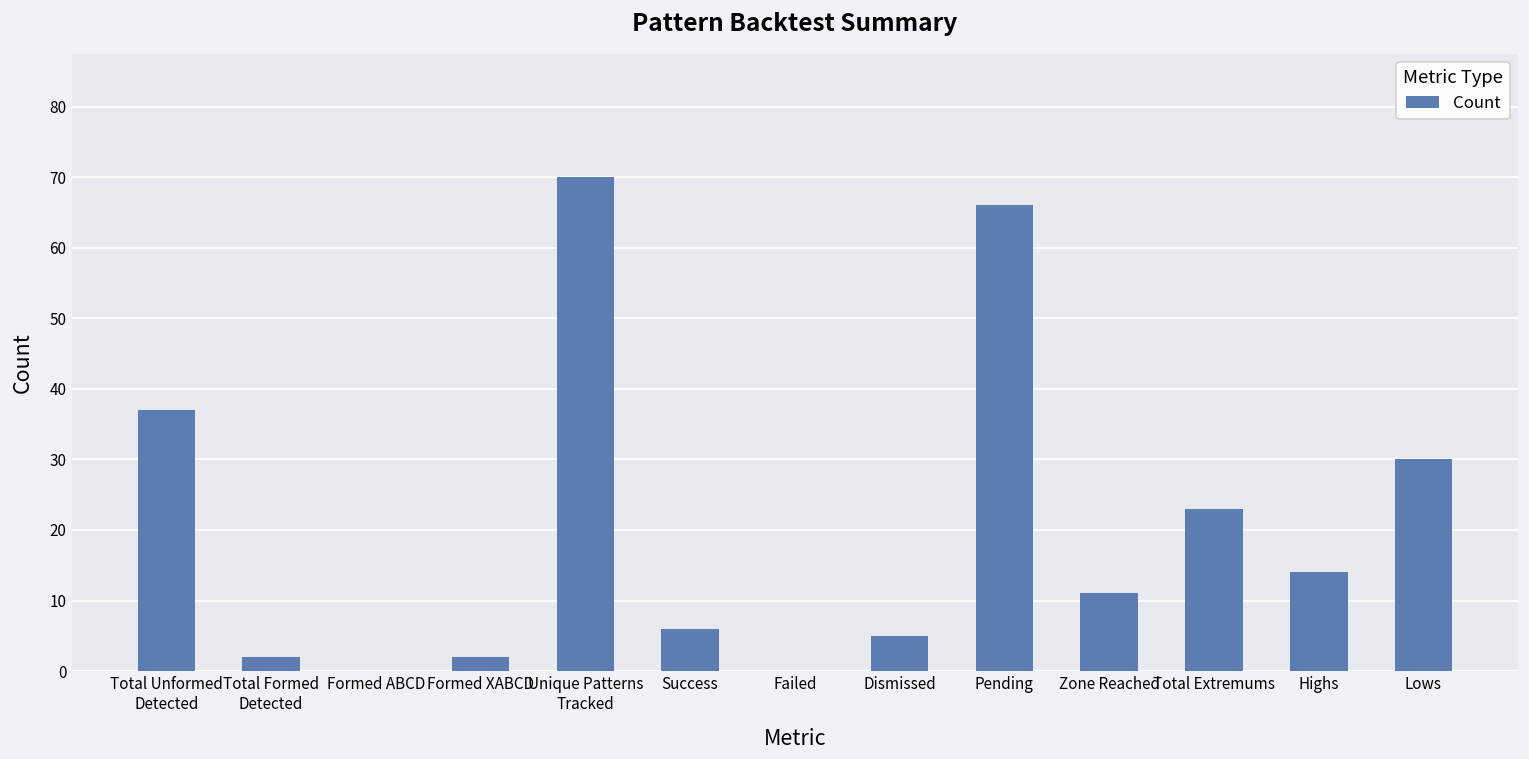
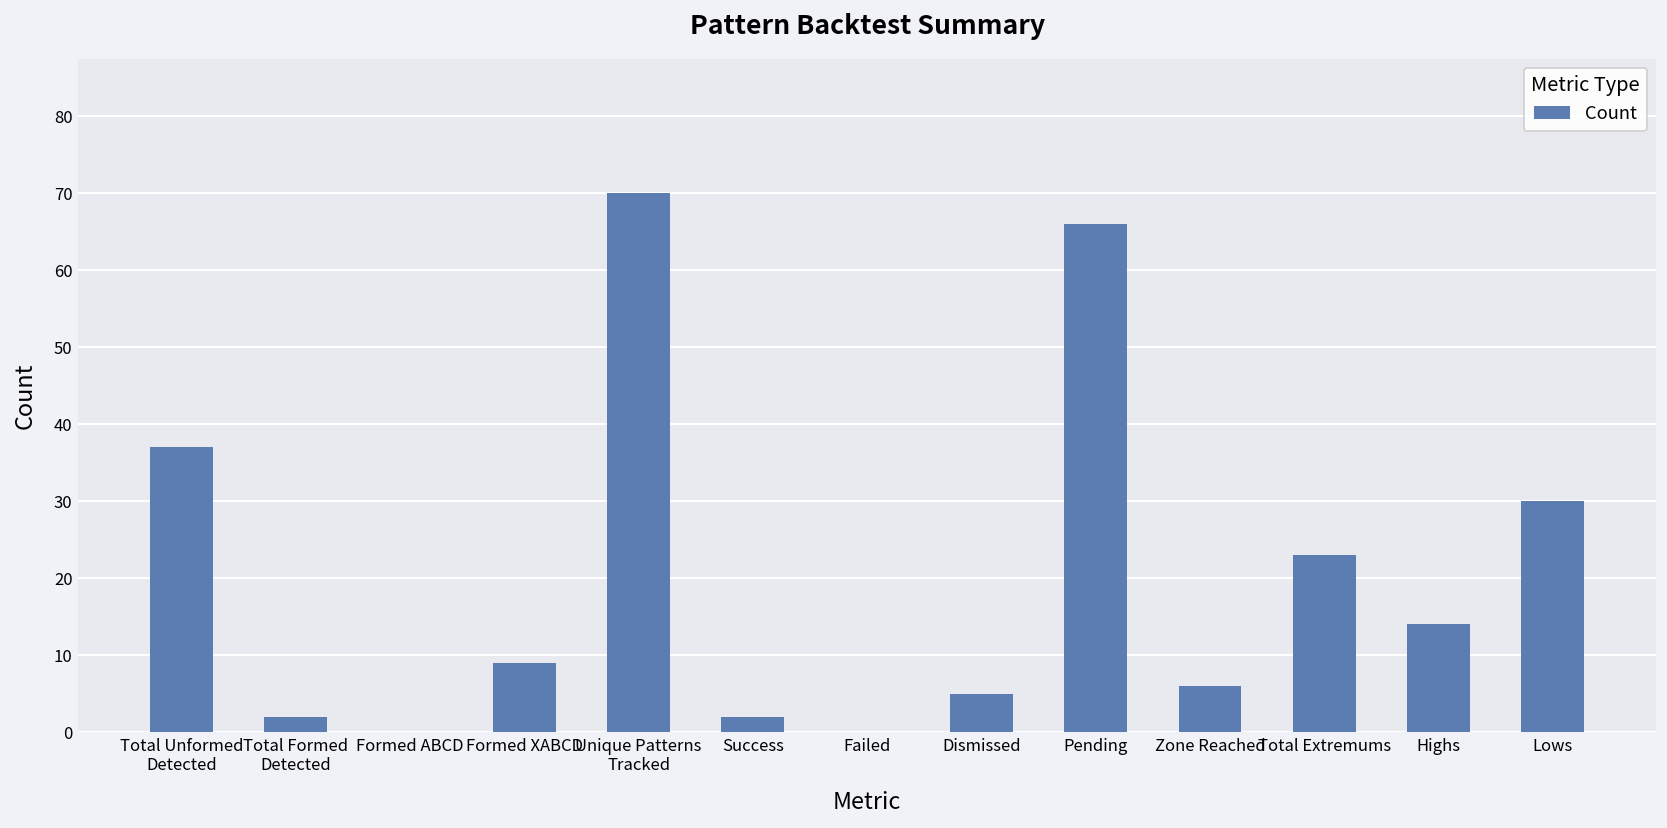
  {
    "Total Unformed Detected": 37,
    "Total Formed Detected": 2,
    "Formed ABCD": 0,
-   "Formed XABCD": 2,
+   "Formed XABCD": 9,
    "Unique Patterns Tracked": 70,
-   "Success": 6,
+   "Success": 2,
    "Failed": 0,
    "Dismissed": 5,
    "Pending": 66,
-   "Zone Reached": 11,
+   "Zone Reached": 6,
    "Total Extremums": 23,
    "Highs": 14,
    "Lows": 30
  }
